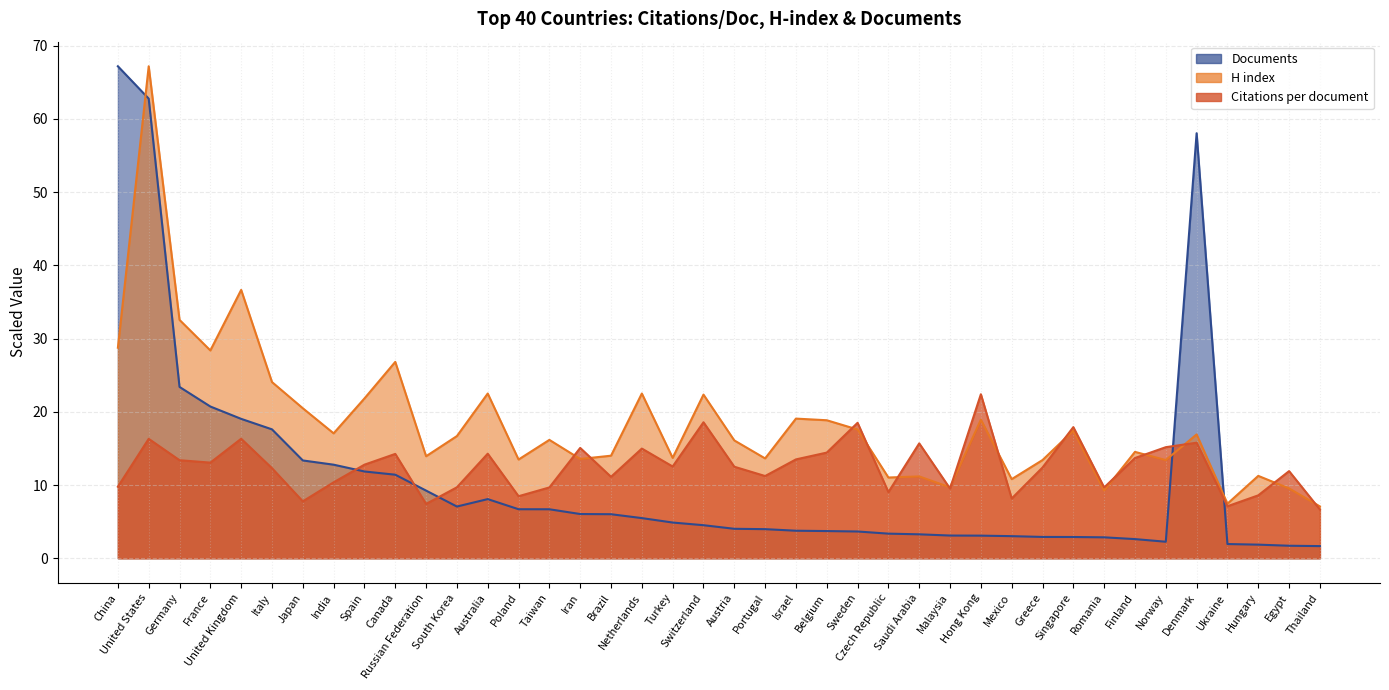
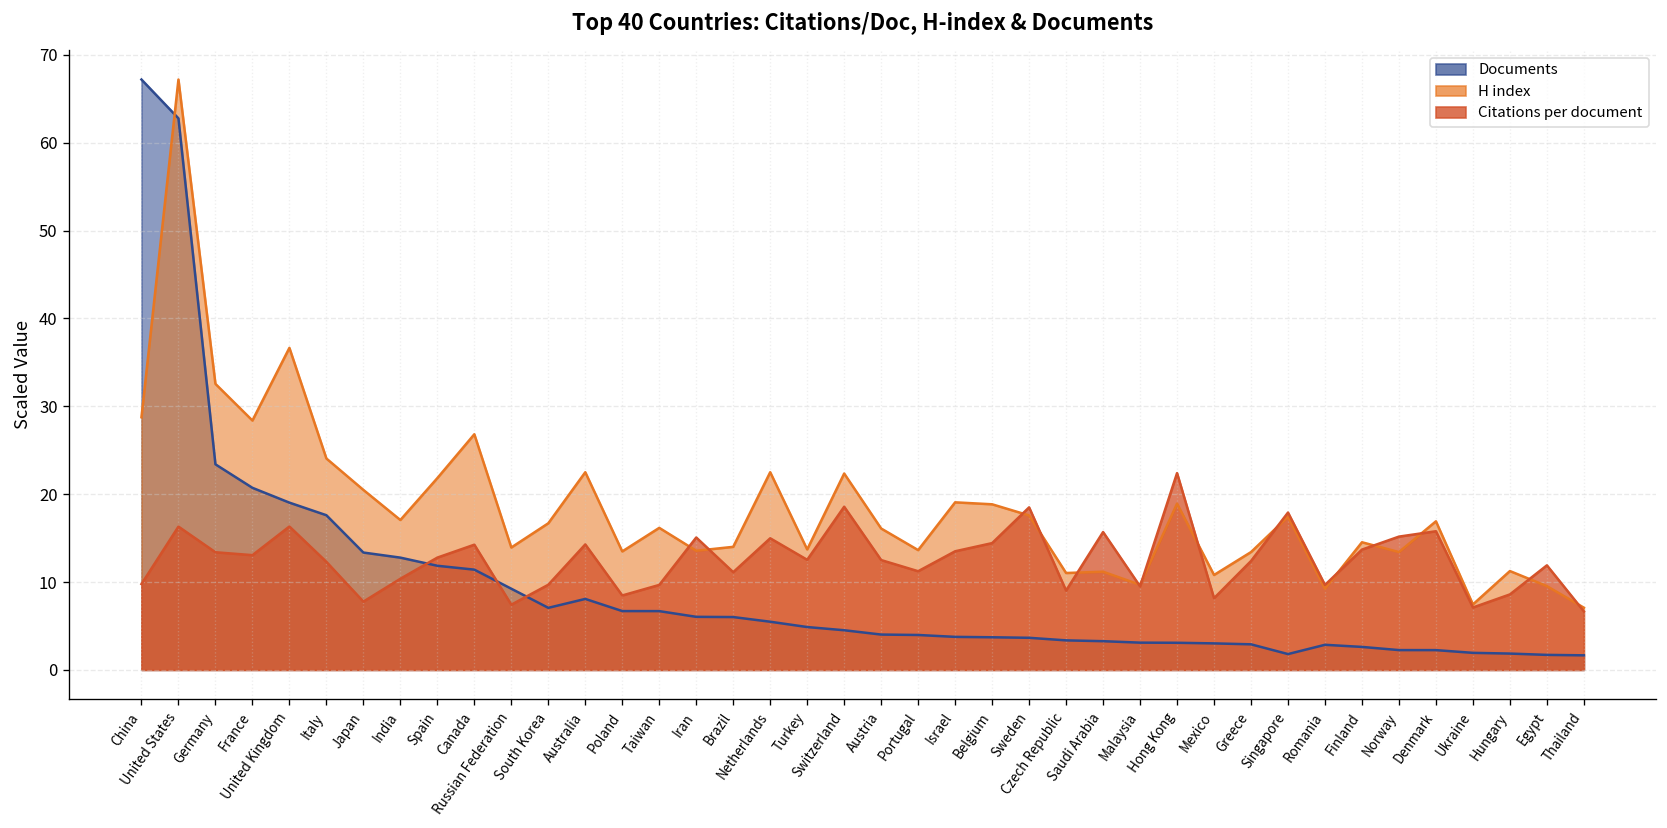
  {
    "Documents": {
      "China": 67,
      "United States": 63,
      "Germany": 23,
      "France": 21,
      "United Kingdom": 19,
      "Italy": 18,
      "Japan": 13,
      "India": 13,
      "Spain": 12,
      "Canada": 11,
      "Russian Federation": 9,
      "South Korea": 7,
      "Australia": 8,
      "Poland": 7,
      "Taiwan": 7,
      "Iran": 6,
      "Brazil": 6,
      "Netherlands": 5,
      "Turkey": 5,
      "Switzerland": 5,
      "Austria": 4,
      "Portugal": 4,
      "Israel": 4,
      "Belgium": 4,
      "Sweden": 4,
      "Czech Republic": 3,
      "Saudi Arabia": 3,
      "Malaysia": 3,
      "Hong Kong": 3,
      "Mexico": 3,
      "Greece": 3,
-     "Singapore": 3,
+     "Singapore": 2,
      "Romania": 3,
      "Finland": 3,
      "Norway": 2,
-     "Denmark": 58,
+     "Denmark": 2,
      "Ukraine": 2,
      "Hungary": 2,
      "Egypt": 2,
      "Thailand": 2
    }
  }
